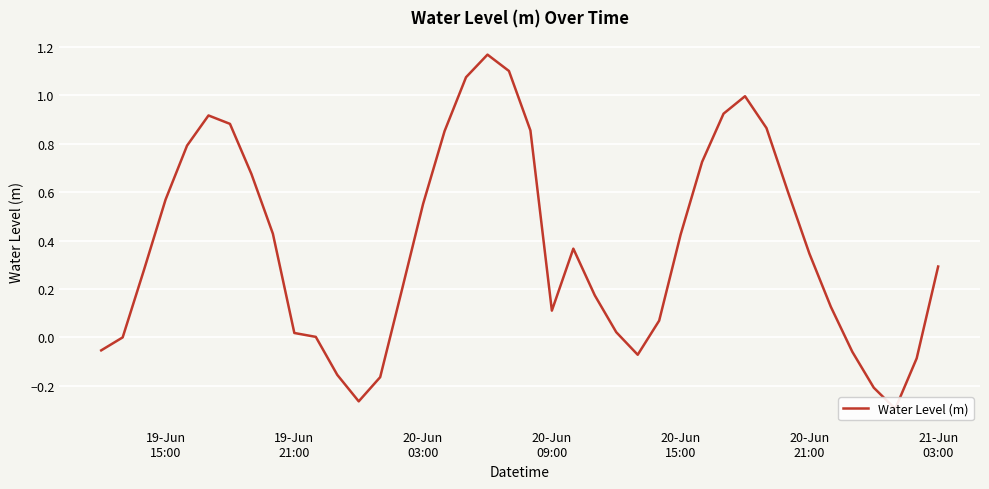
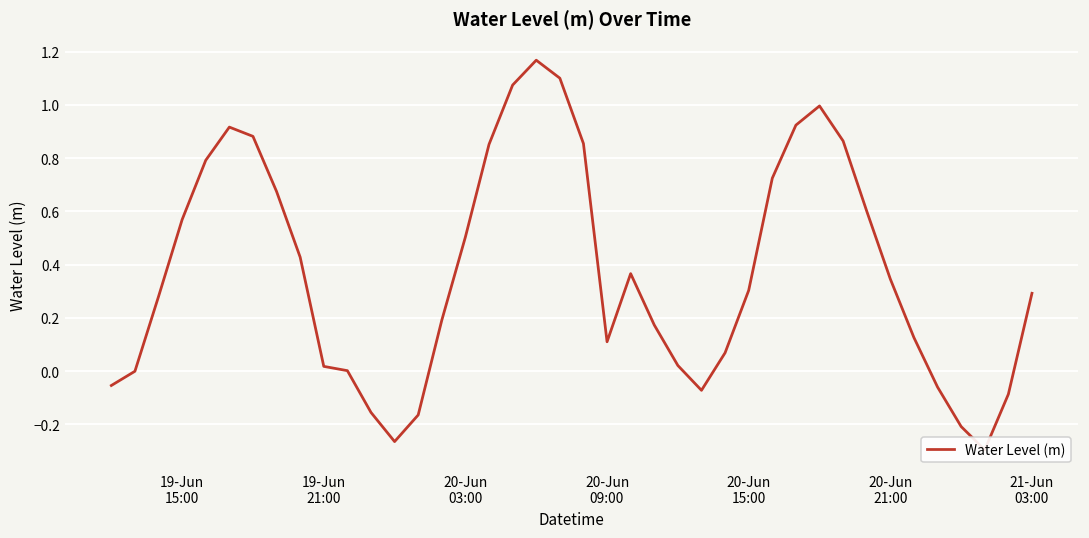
  {
    "19-Jun 15:00": 0.57,
    "19-Jun 21:00": 0.02,
-   "20-Jun 03:00": 0.55,
+   "20-Jun 03:00": 0.50,
    "20-Jun 09:00": 0.11,
-   "20-Jun 15:00": 0.42,
+   "20-Jun 15:00": 0.30,
    "20-Jun 21:00": 0.35,
    "21-Jun 03:00": 0.29
  }
